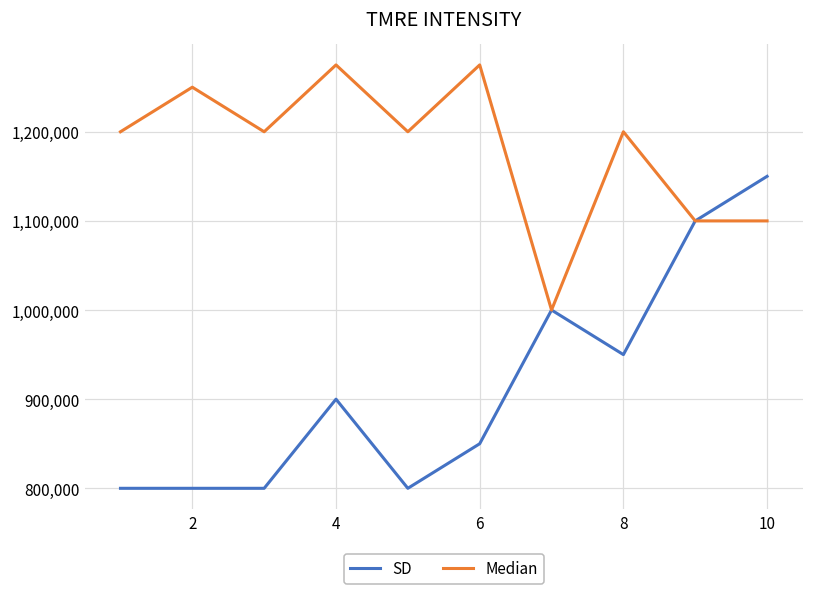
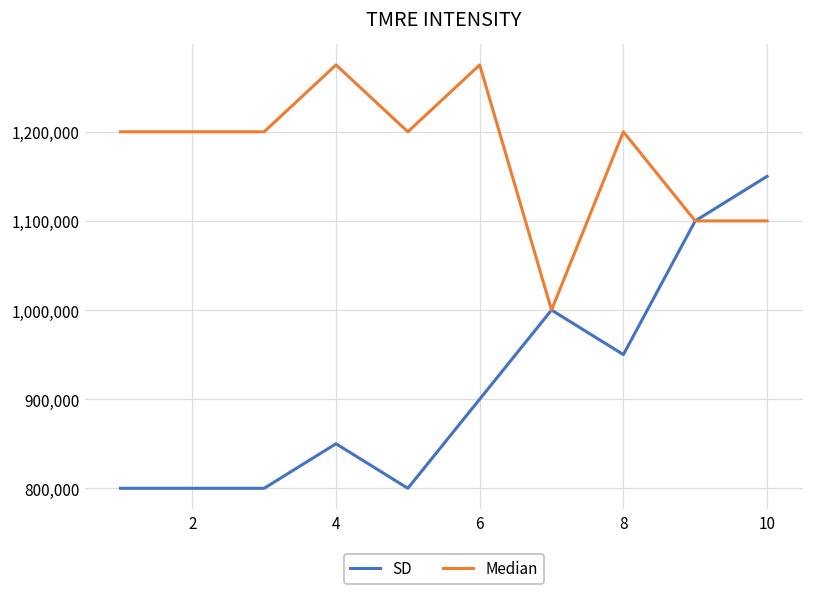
  {
    "SD": {
      "2": "800,000",
-     "4": "900,000",
-     "6": "850,000",
+     "4": "850,000",
+     "6": "900,000",
      "8": "950,000",
      "10": "1,150,000"
    },
    "Median": {
-     "2": "1,250,000",
+     "2": "1,200,000",
      "4": "1,280,000",
      "6": "1,280,000",
      "8": "1,200,000",
      "10": "1,100,000"
    }
  }
